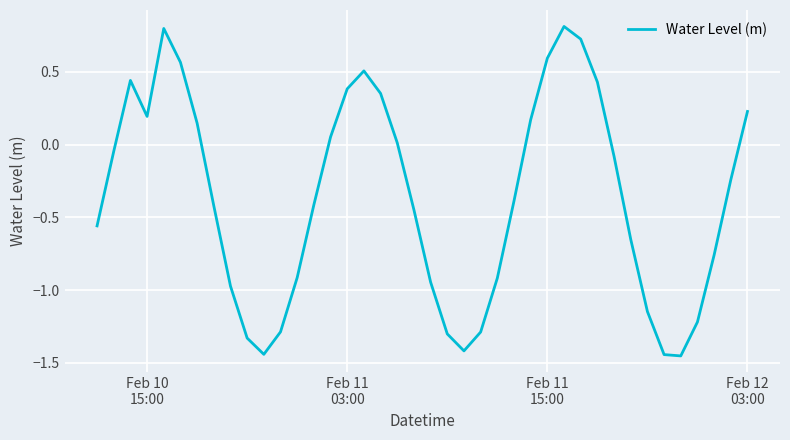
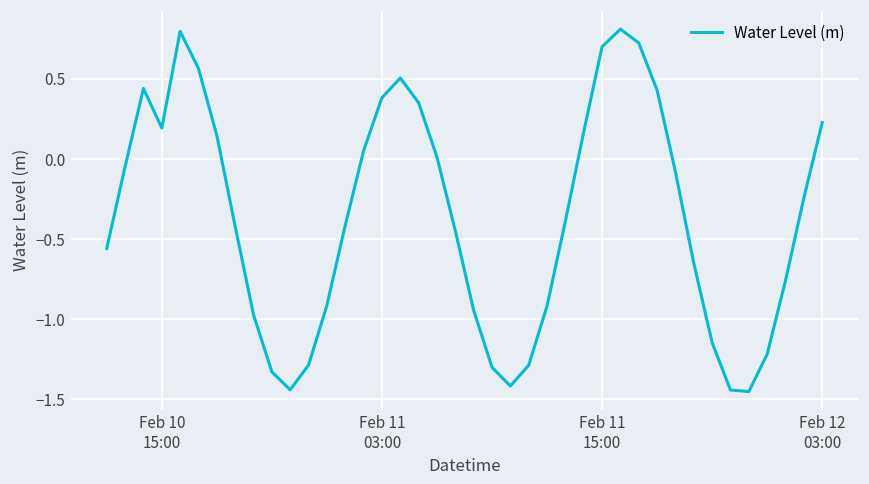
  {
    "Feb 10 15:00": 0.19,
    "Feb 11 03:00": 0.38,
-   "Feb 11 15:00": 0.59,
+   "Feb 11 15:00": 0.70,
    "Feb 12 03:00": 0.23
  }
